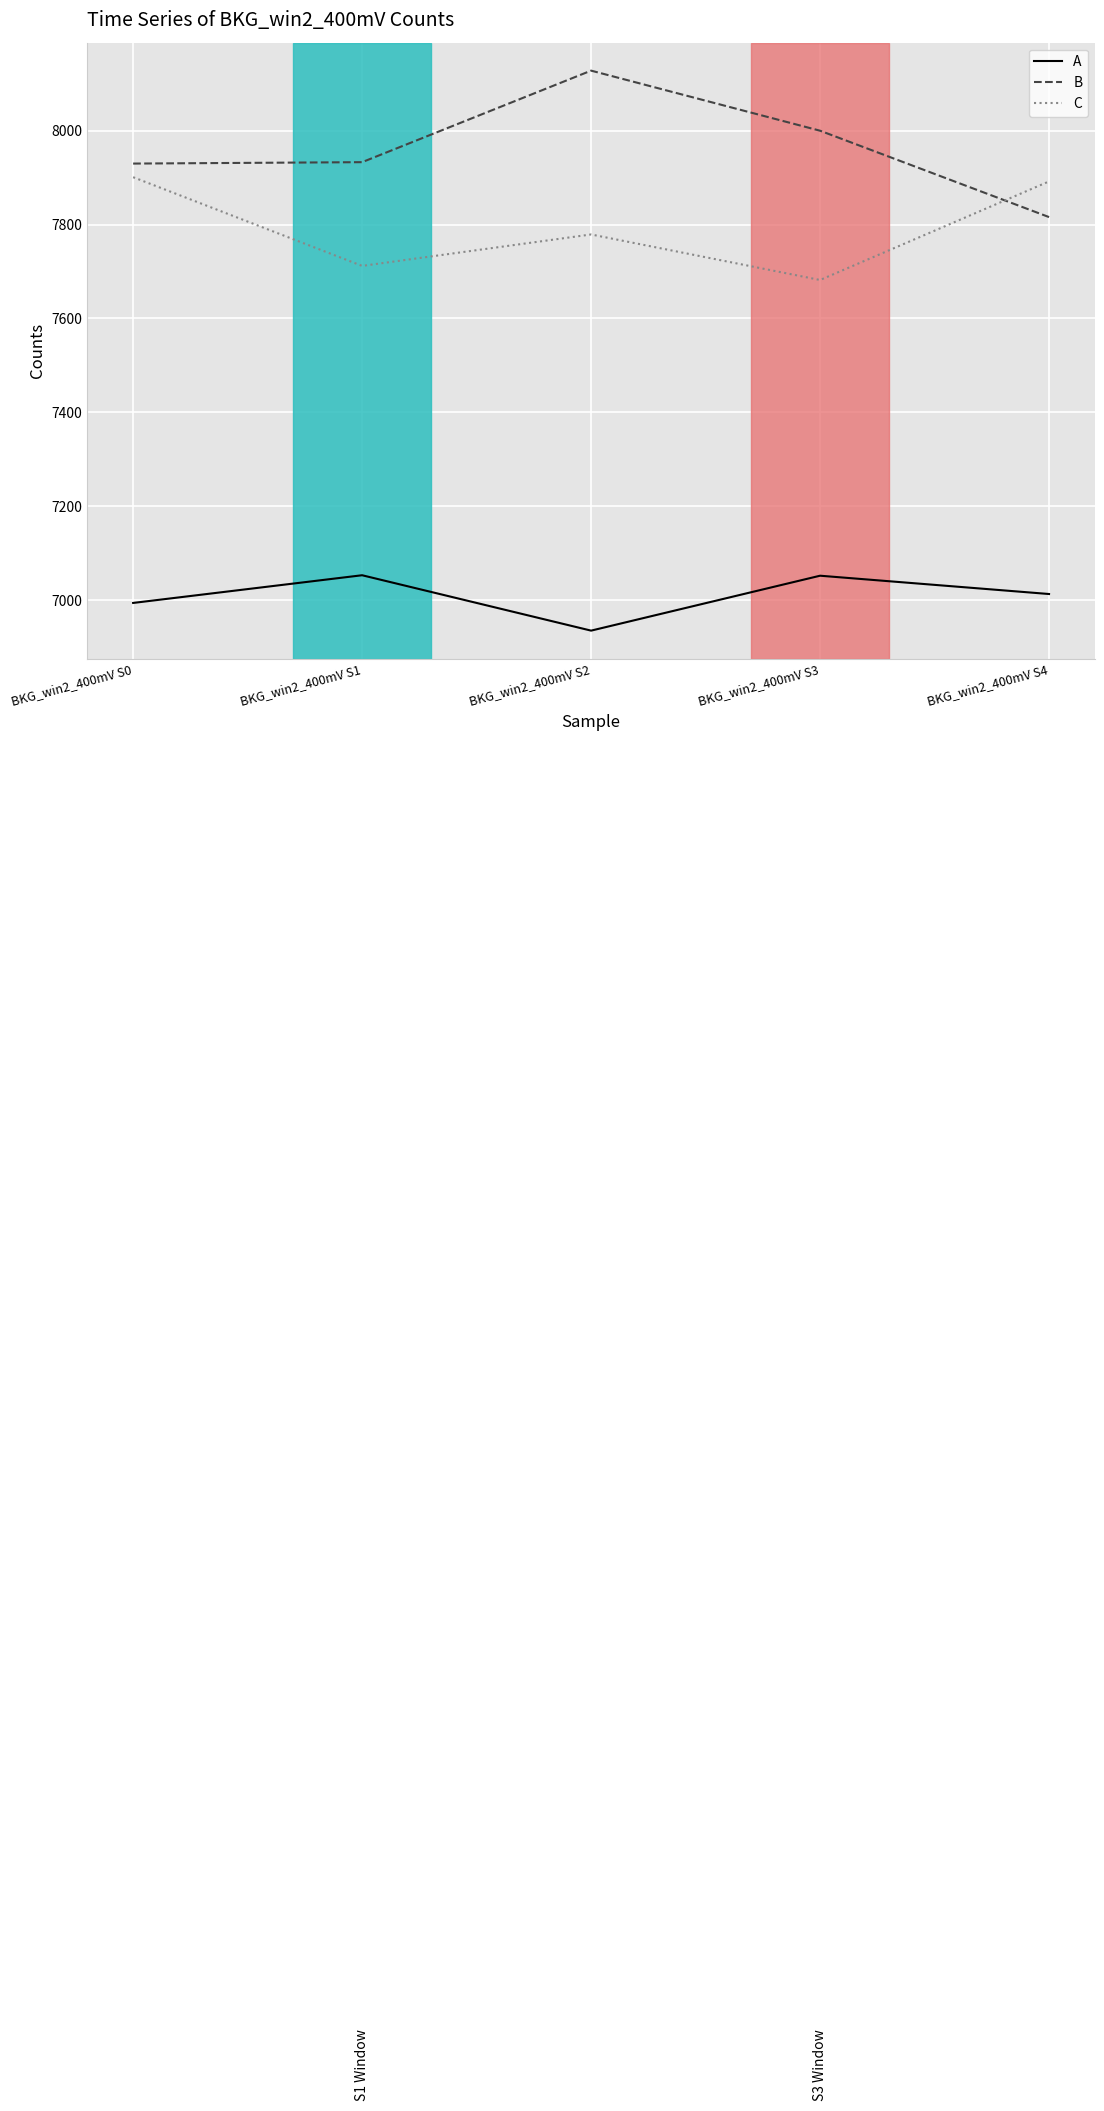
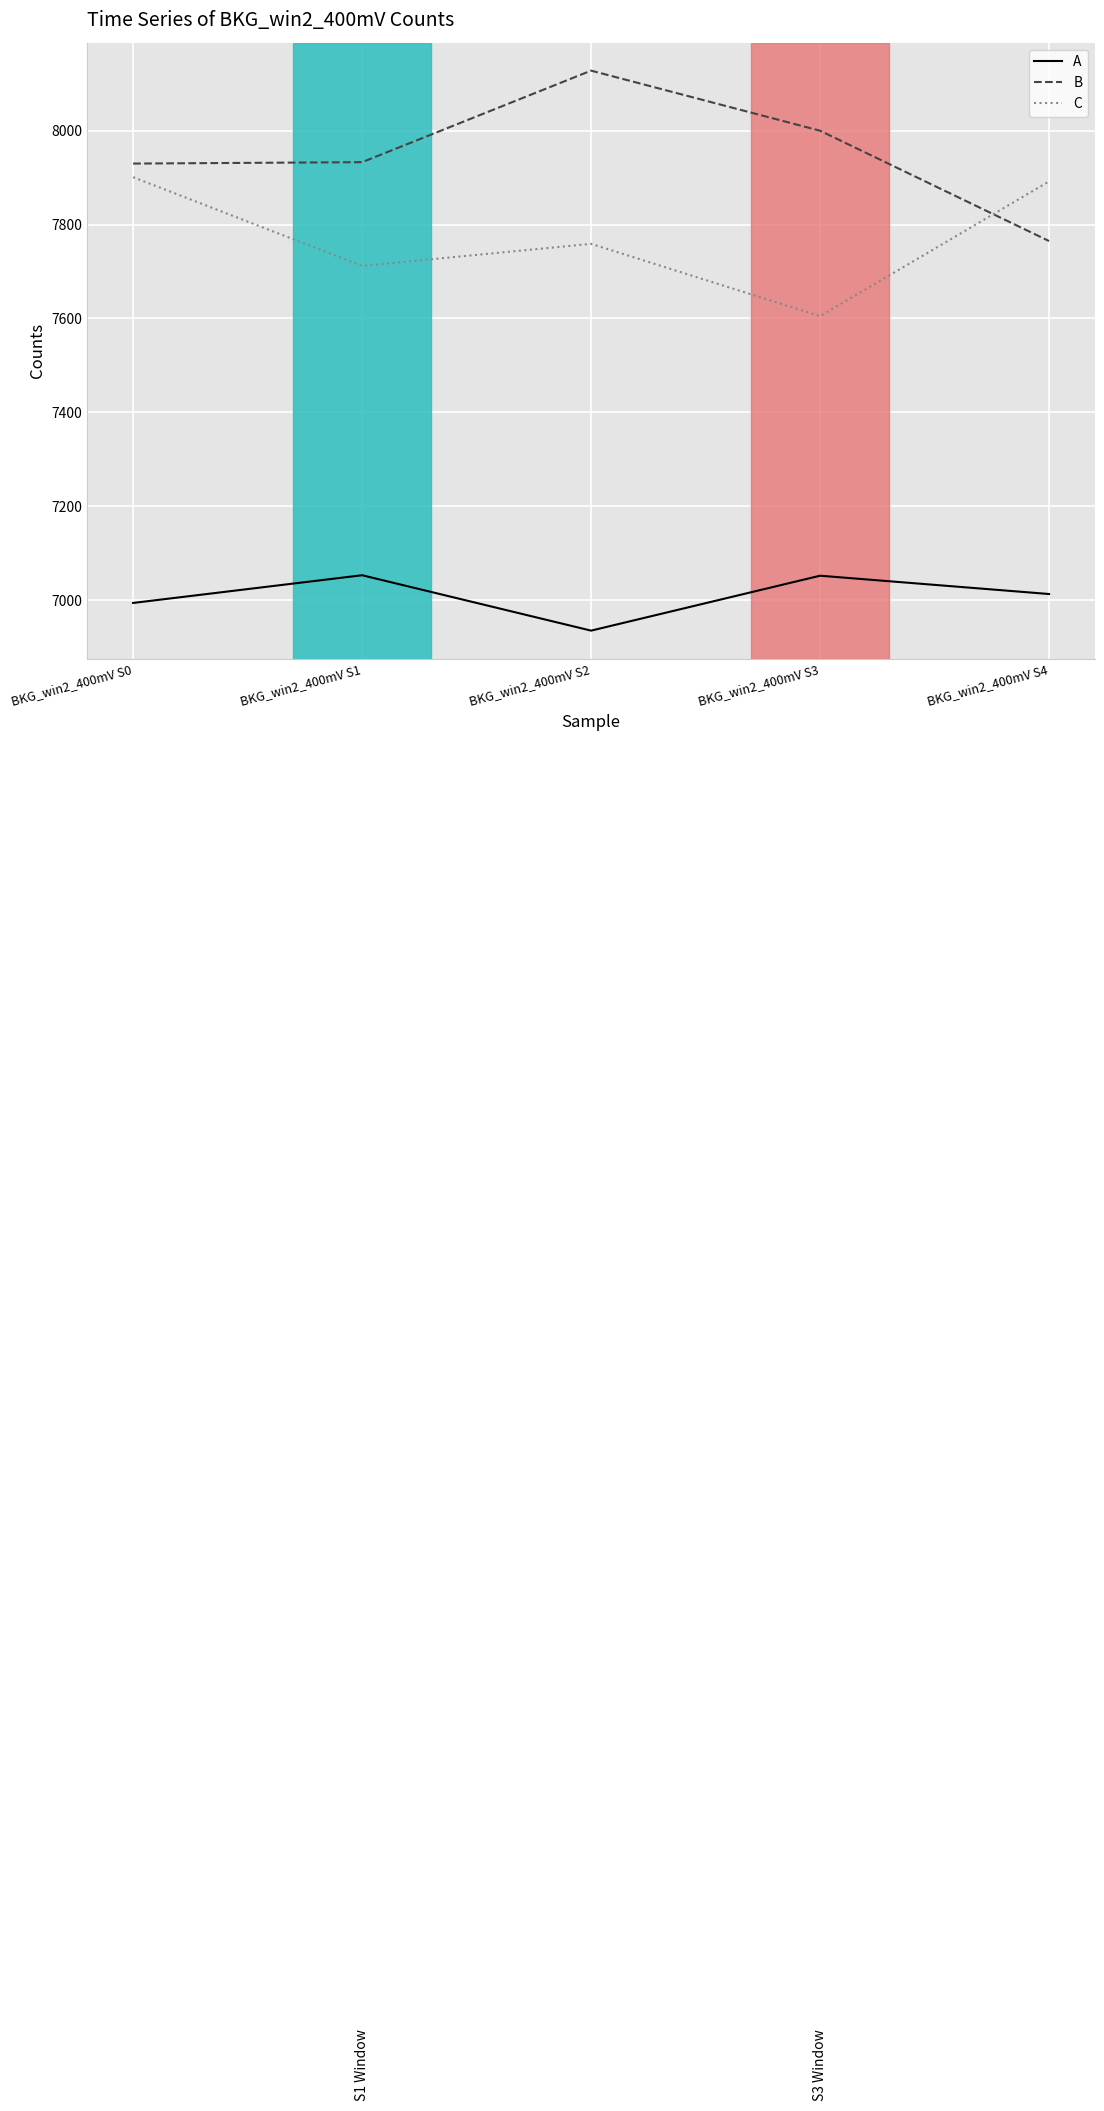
  {
    "A": {
      "BKG_win2_400mV S0": 6990,
      "BKG_win2_400mV S1": 7050,
      "BKG_win2_400mV S2": 6940,
      "BKG_win2_400mV S3": 7050,
      "BKG_win2_400mV S4": 7010
    },
    "B": {
      "BKG_win2_400mV S0": 7930,
      "BKG_win2_400mV S1": 7930,
      "BKG_win2_400mV S2": 8130,
      "BKG_win2_400mV S3": 8000,
-     "BKG_win2_400mV S4": 7820
+     "BKG_win2_400mV S4": 7770
    },
    "C": {
      "BKG_win2_400mV S0": 7900,
      "BKG_win2_400mV S1": 7710,
-     "BKG_win2_400mV S2": 7780,
-     "BKG_win2_400mV S3": 7680,
+     "BKG_win2_400mV S2": 7760,
+     "BKG_win2_400mV S3": 7610,
      "BKG_win2_400mV S4": 7890
    }
  }
